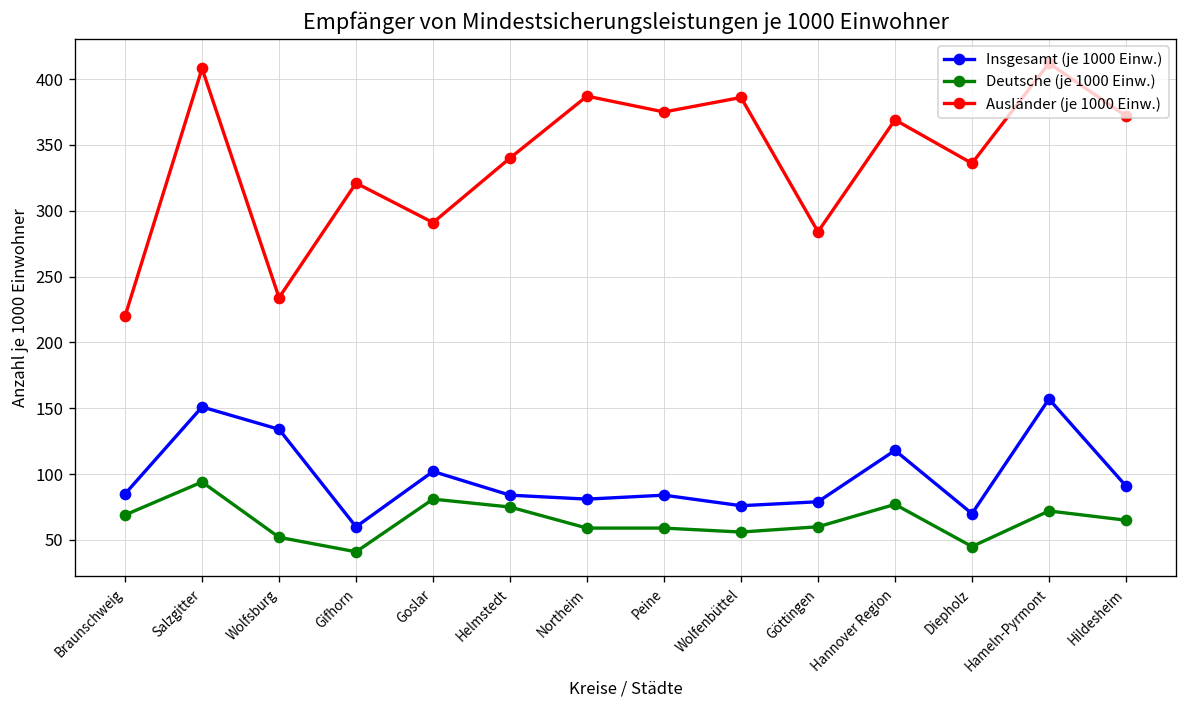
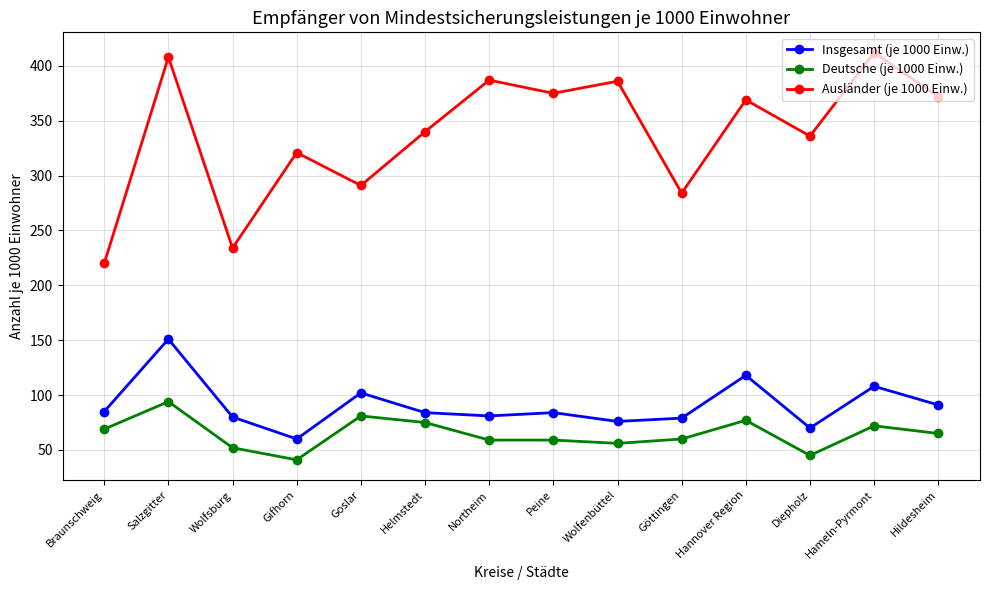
  {
    "Insgesamt (je 1000 Einw.)": {
      "Braunschweig": 85,
      "Salzgitter": 151,
-     "Wolfsburg": 134,
+     "Wolfsburg": 80,
      "Gifhorn": 60,
      "Goslar": 102,
      "Helmstedt": 84,
      "Northeim": 81,
      "Peine": 84,
      "Wolfenbüttel": 76,
      "Göttingen": 79,
      "Hannover Region": 118,
      "Diepholz": 70,
-     "Hameln-Pyrmont": 157,
+     "Hameln-Pyrmont": 108,
      "Hildesheim": 91
    },
    "Deutsche (je 1000 Einw.)": {
      "Braunschweig": 69,
      "Salzgitter": 94,
      "Wolfsburg": 52,
      "Gifhorn": 41,
      "Goslar": 81,
      "Helmstedt": 75,
      "Northeim": 59,
      "Peine": 59,
      "Wolfenbüttel": 56,
      "Göttingen": 60,
      "Hannover Region": 77,
      "Diepholz": 45,
      "Hameln-Pyrmont": 72,
      "Hildesheim": 65
    },
    "Ausländer (je 1000 Einw.)": {
      "Braunschweig": 220,
      "Salzgitter": 408,
      "Wolfsburg": 234,
      "Gifhorn": 321,
      "Goslar": 291,
      "Helmstedt": 340,
      "Northeim": 387,
      "Peine": 375,
      "Wolfenbüttel": 386,
      "Göttingen": 284,
      "Hannover Region": 369,
      "Diepholz": 336
    }
  }
